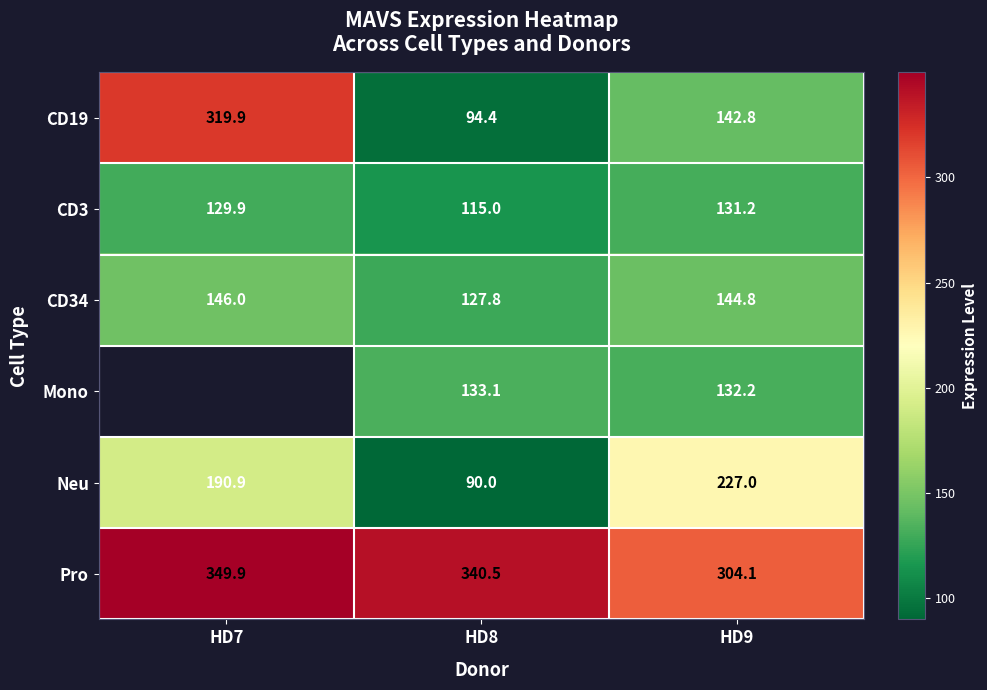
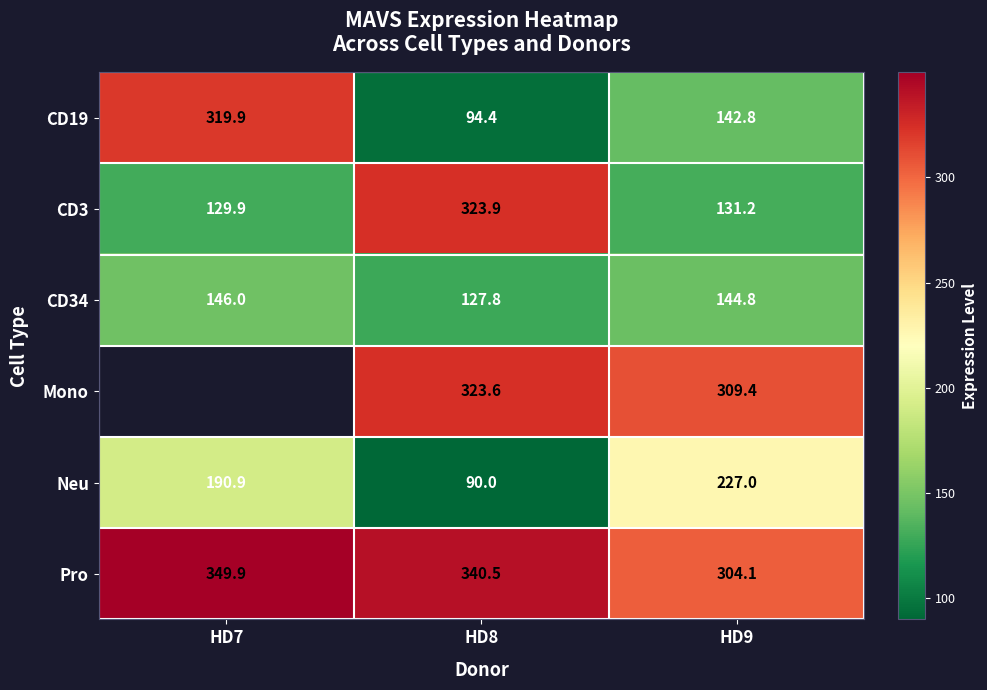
  {
    "CD19": {
      "HD7": 319.9,
      "HD8": 94.4,
      "HD9": 142.8
    },
    "CD3": {
      "HD7": 129.9,
-     "HD8": 115.0,
+     "HD8": 323.9,
      "HD9": 131.2
    },
    "CD34": {
      "HD7": 146.0,
      "HD8": 127.8,
      "HD9": 144.8
    },
    "Mono": {
-     "HD8": 133.1,
-     "HD9": 132.2
+     "HD8": 323.6,
+     "HD9": 309.4
    },
    "Neu": {
      "HD7": 190.9,
      "HD8": 90.0,
      "HD9": 227.0
    },
    "Pro": {
      "HD7": 349.9,
      "HD8": 340.5,
      "HD9": 304.1
    }
  }
